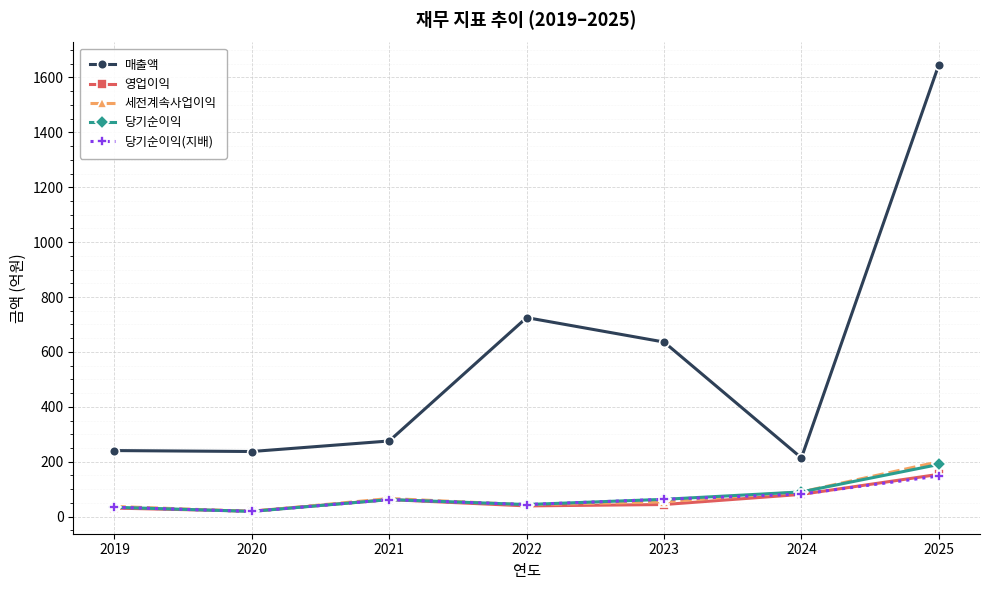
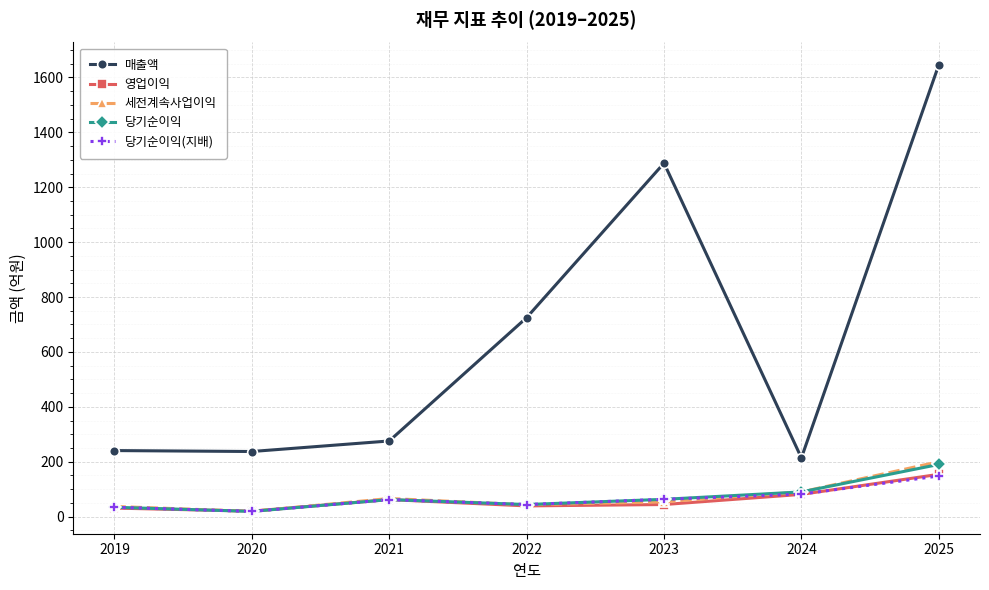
  {
    "매출액": {
      "2019": 240,
      "2020": 240,
      "2021": 280,
      "2022": 730,
-     "2023": 640,
+     "2023": 1290,
      "2024": 210,
      "2025": 1650
    },
    "영업이익": {
      "2023": 40
    },
    "세전계속사업이익": {
      "2025": 200
    },
    "당기순이익": {
      "2025": 190
    }
  }
